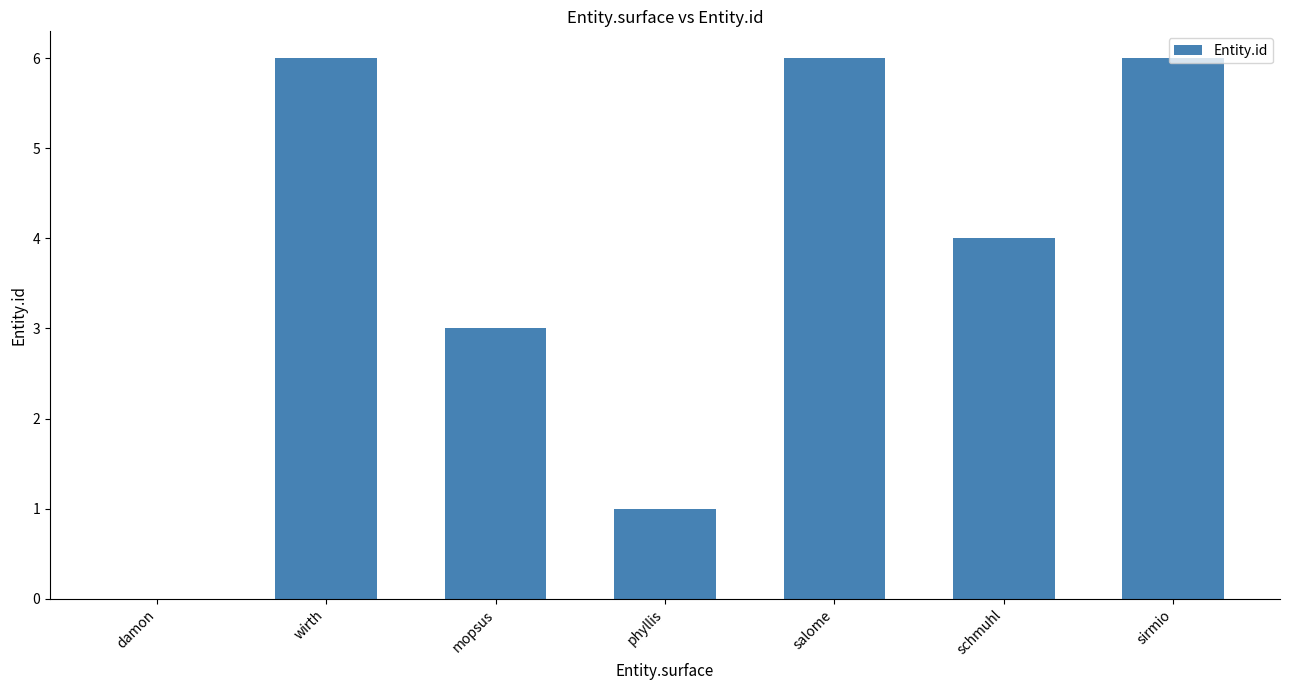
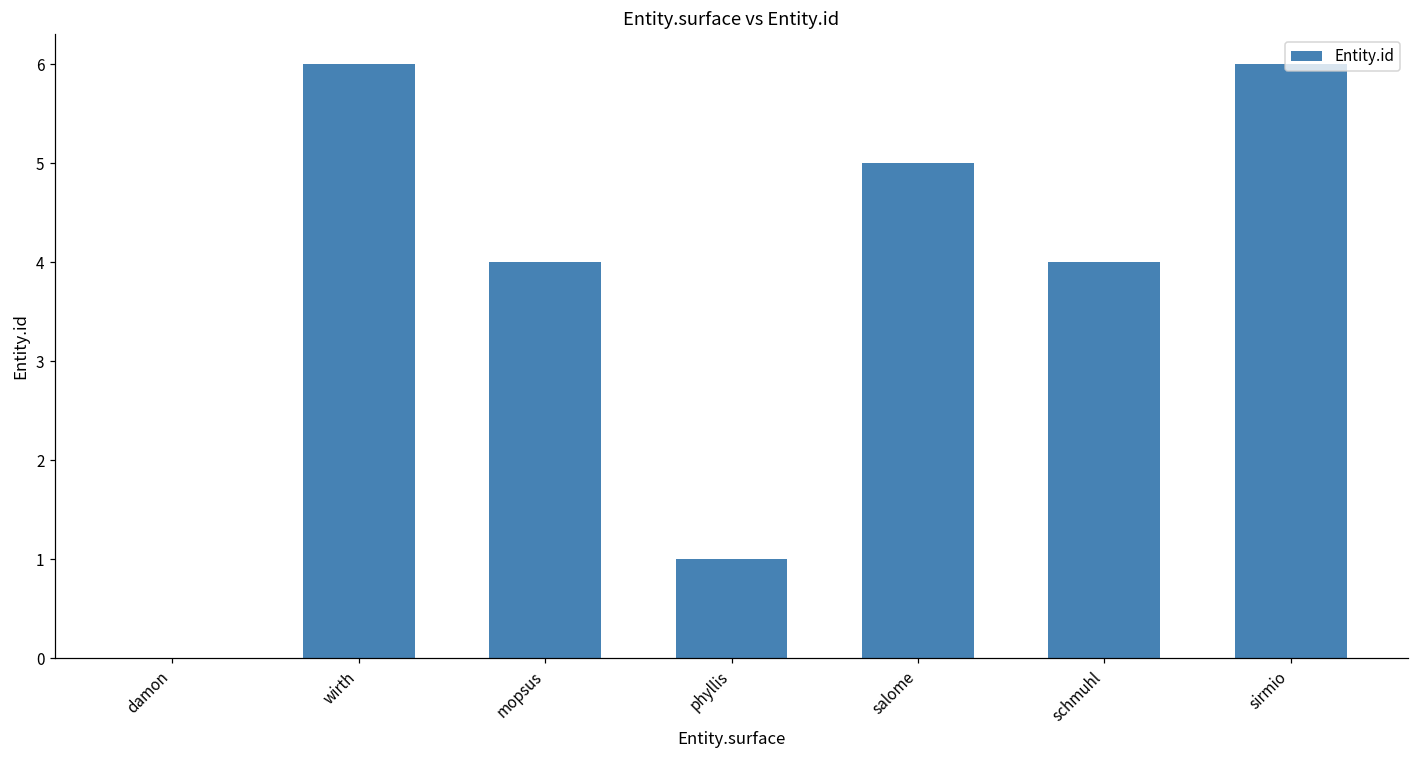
  {
    "damon": 0,
    "wirth": 6,
-   "mopsus": 3,
+   "mopsus": 4,
    "phyllis": 1,
-   "salome": 6,
+   "salome": 5,
    "schmuhl": 4
  }
